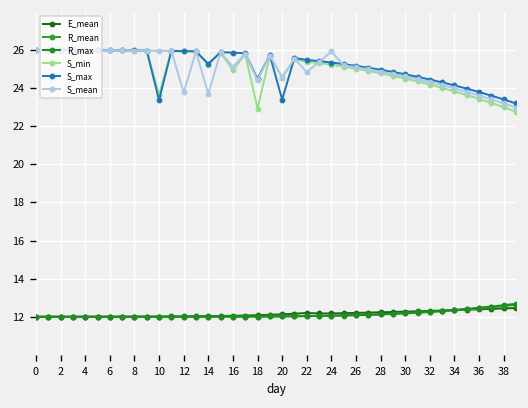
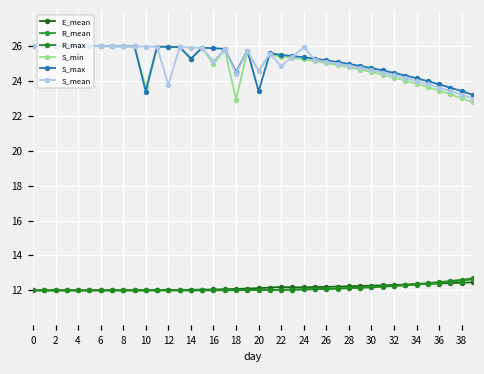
  {
    "S_min": {
      "10": 23.6,
      "16": 24.9,
      "18": 22.9,
      "36": 23.4,
      "38": 23.0
    },
    "S_max": {
      "10": 23.4,
      "16": 25.9,
      "20": 23.4,
      "36": 23.8,
      "38": 23.4
    },
    "S_mean": {
      "10": 26.0,
      "12": 23.8,
-     "14": 23.7,
+     "14": 25.9,
      "16": 25.1,
      "22": 24.8,
      "24": 25.9,
      "36": 23.6,
      "38": 23.2
    }
  }
